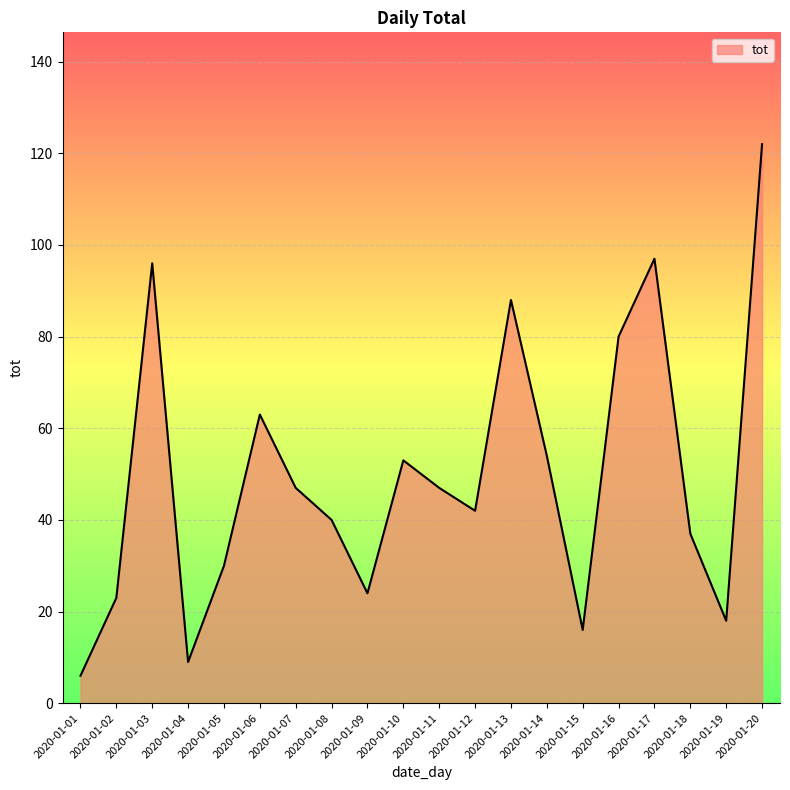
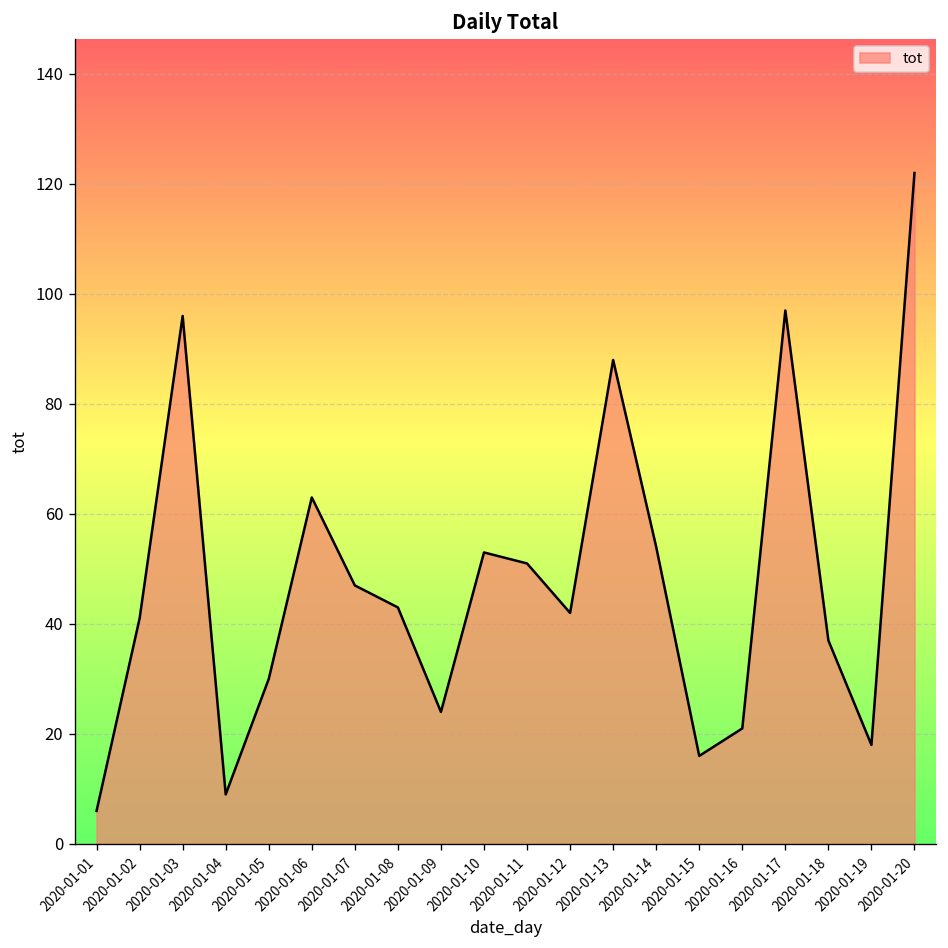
  {
    "2020-01-01": 6,
-   "2020-01-02": 23,
+   "2020-01-02": 41,
    "2020-01-03": 96,
    "2020-01-04": 9,
    "2020-01-05": 30,
    "2020-01-06": 63,
    "2020-01-07": 47,
-   "2020-01-08": 40,
+   "2020-01-08": 43,
    "2020-01-09": 24,
    "2020-01-10": 53,
-   "2020-01-11": 47,
+   "2020-01-11": 51,
    "2020-01-12": 42,
    "2020-01-13": 88,
    "2020-01-14": 54,
    "2020-01-15": 16,
-   "2020-01-16": 80,
+   "2020-01-16": 21,
    "2020-01-17": 97,
    "2020-01-18": 37,
    "2020-01-19": 18,
    "2020-01-20": 122
  }
